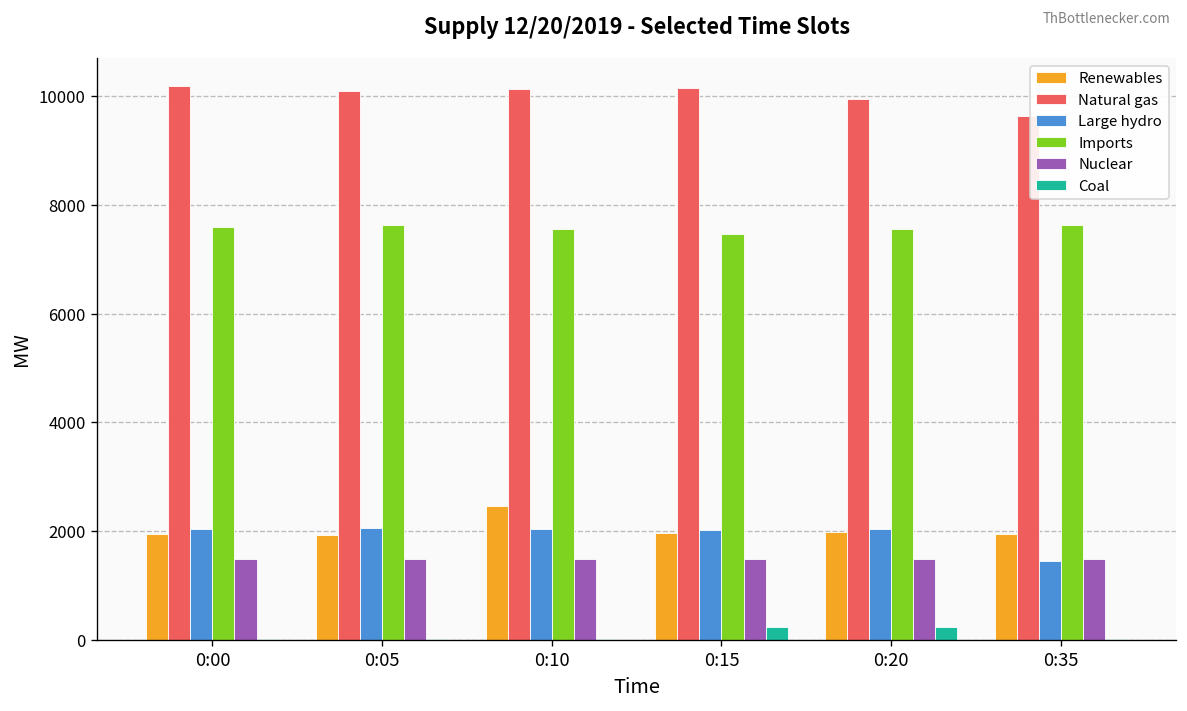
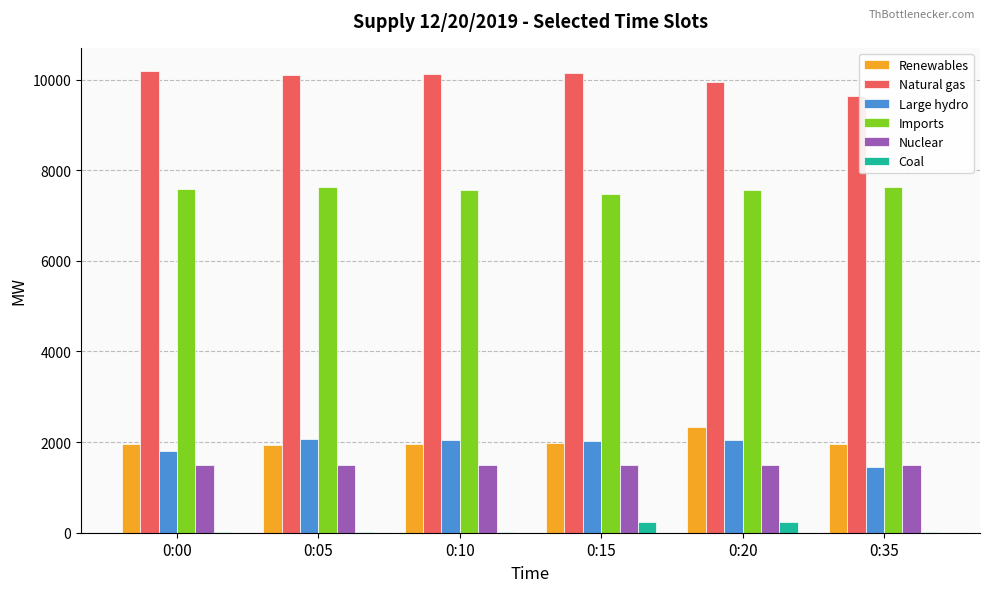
  {
    "Renewables": {
      "0:00": 2000,
      "0:05": 1900,
-     "0:10": 2500,
+     "0:10": 2000,
      "0:15": 2000,
-     "0:20": 2000,
+     "0:20": 2300,
      "0:35": 2000
    },
    "Natural gas": {
      "0:00": 10200,
      "0:05": 10100,
      "0:10": 10100,
      "0:15": 10100,
      "0:20": 10000,
      "0:35": 9600
    },
    "Large hydro": {
-     "0:00": 2000,
+     "0:00": 1800,
      "0:05": 2100,
      "0:10": 2000,
      "0:15": 2000,
      "0:20": 2000,
      "0:35": 1500
    },
    "Imports": {
      "0:00": 7600,
      "0:05": 7600,
      "0:10": 7600,
      "0:15": 7500,
      "0:20": 7600,
      "0:35": 7600
    },
    "Nuclear": {
      "0:00": 1500,
      "0:05": 1500,
      "0:10": 1500,
      "0:15": 1500,
      "0:20": 1500,
      "0:35": 1500
    },
    "Coal": {
      "0:15": 200,
      "0:20": 200
    }
  }
